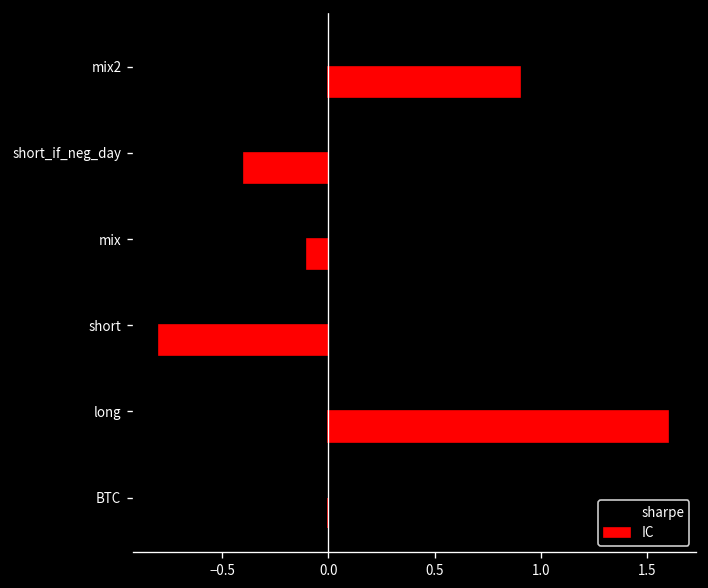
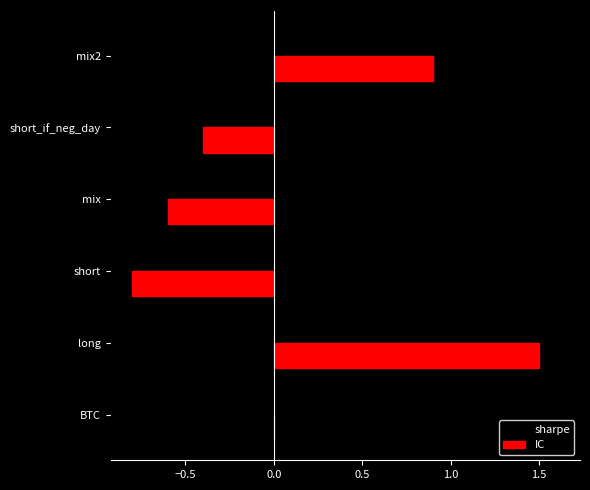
  {
    "sharpe": {
      "mix2": 1.0,
      "short_if_neg_day": -0.12,
      "short": -0.73,
      "long": 1.6,
      "BTC": 0.94
    },
    "IC": {
      "mix2": 0.9,
      "short_if_neg_day": -0.4,
-     "mix": -0.1,
+     "mix": -0.6,
      "short": -0.8,
-     "long": 1.6,
+     "long": 1.5,
      "BTC": 0.0
    }
  }
